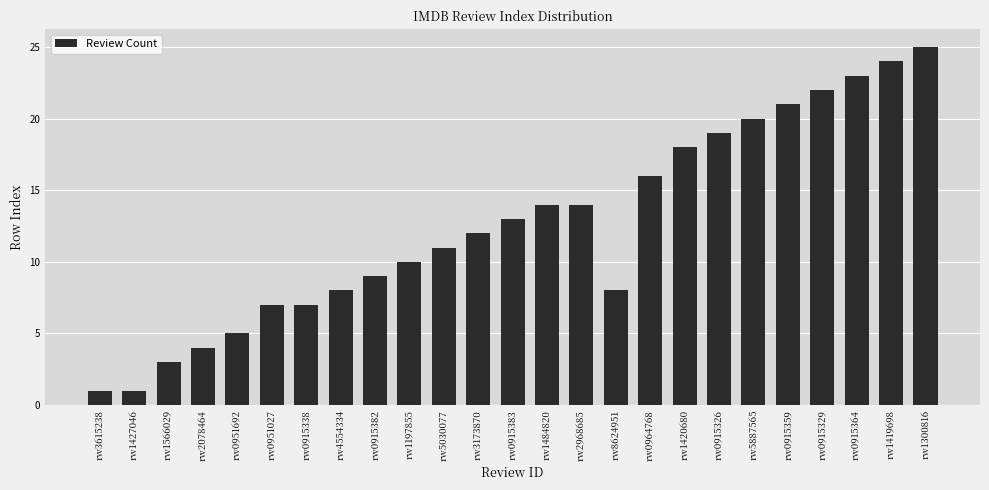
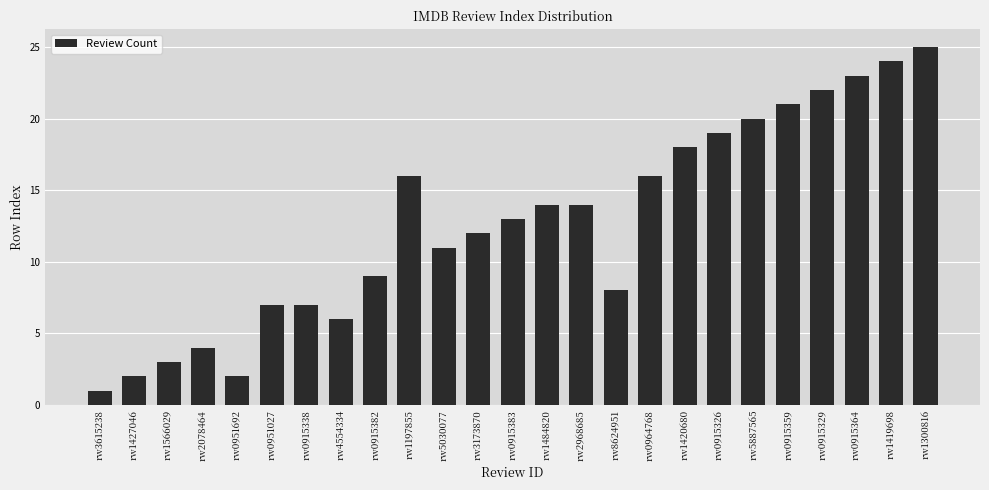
  {
    "rw3615238": 1,
-   "rw1427046": 1,
+   "rw1427046": 2,
    "rw1566029": 3,
    "rw2078464": 4,
-   "rw0951692": 5,
+   "rw0951692": 2,
    "rw0951027": 7,
    "rw0915338": 7,
-   "rw4554334": 8,
+   "rw4554334": 6,
    "rw0915382": 9,
-   "rw1197855": 10,
+   "rw1197855": 16,
    "rw5030077": 11,
    "rw3173870": 12,
    "rw0915383": 13,
    "rw1484820": 14,
    "rw2968685": 14,
    "rw8624951": 8,
    "rw0964768": 16,
    "rw1420680": 18,
    "rw0915326": 19,
    "rw5887565": 20,
    "rw0915359": 21,
    "rw0915329": 22,
    "rw0915364": 23,
    "rw1419698": 24,
    "rw1300816": 25
  }
